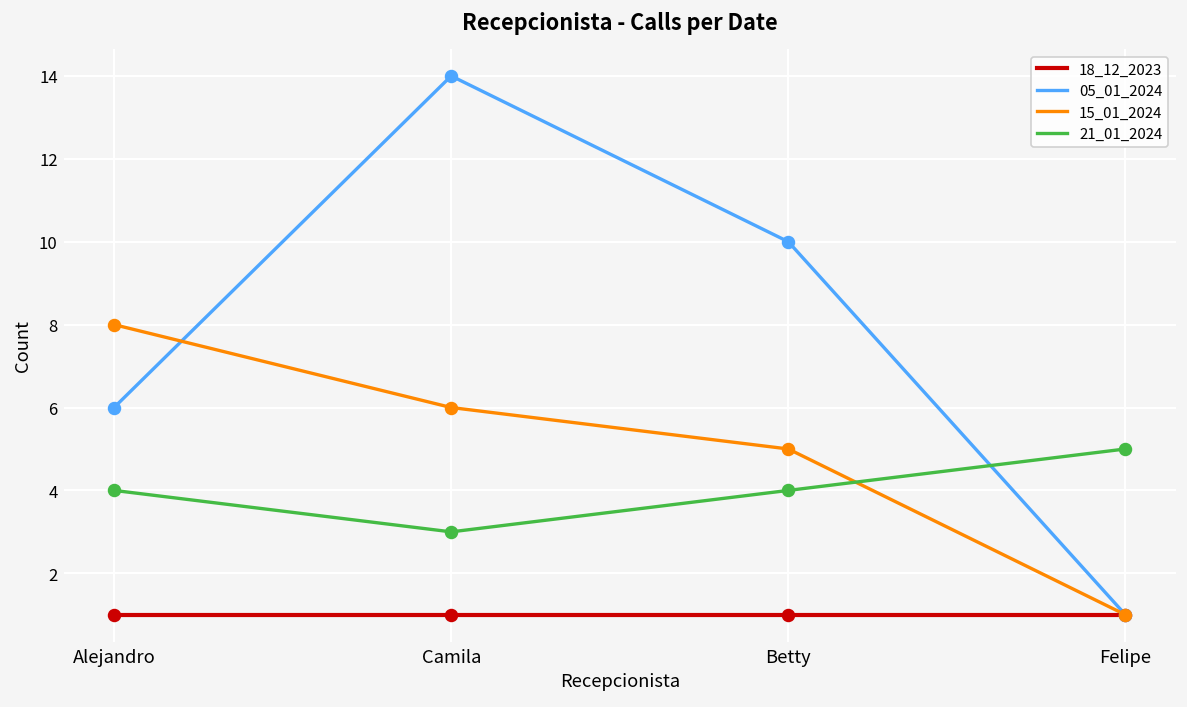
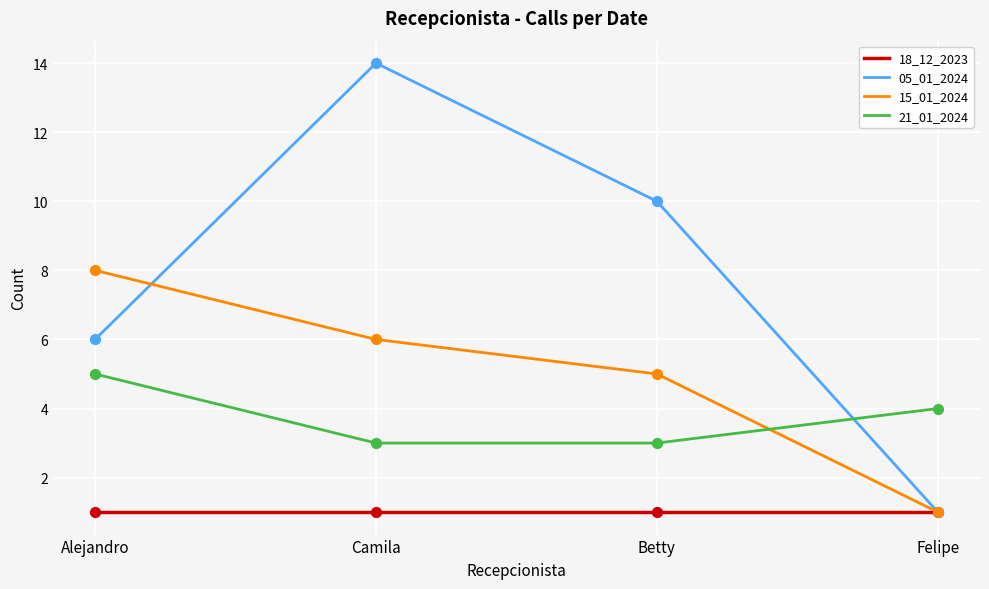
  {
    "18_12_2023": {
      "Alejandro": 1,
      "Camila": 1,
      "Betty": 1
    },
    "05_01_2024": {
      "Alejandro": 6,
      "Camila": 14,
      "Betty": 10
    },
    "15_01_2024": {
      "Alejandro": 8,
      "Camila": 6,
      "Betty": 5
    },
    "21_01_2024": {
-     "Alejandro": 4,
+     "Alejandro": 5,
      "Camila": 3,
-     "Betty": 4,
-     "Felipe": 5
+     "Betty": 3,
+     "Felipe": 4
    }
  }
